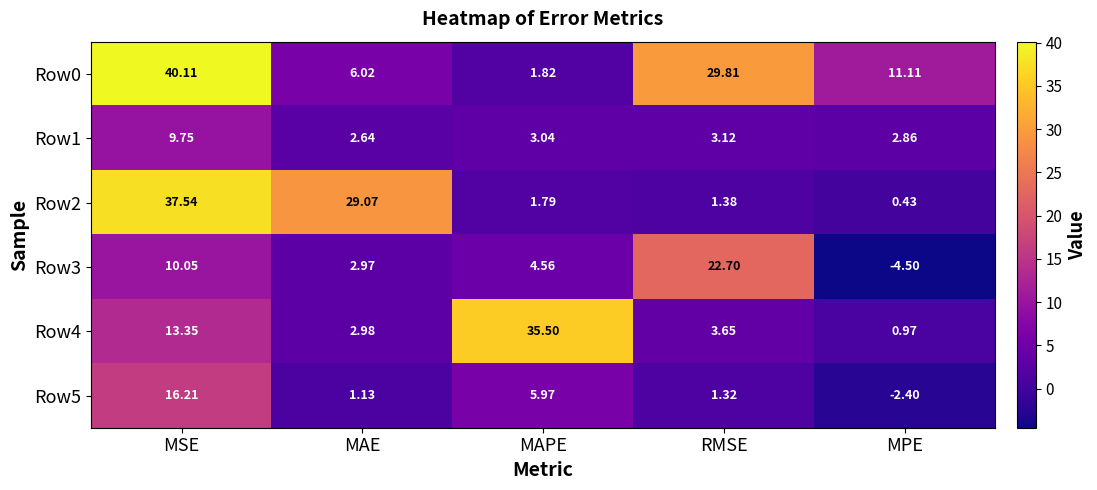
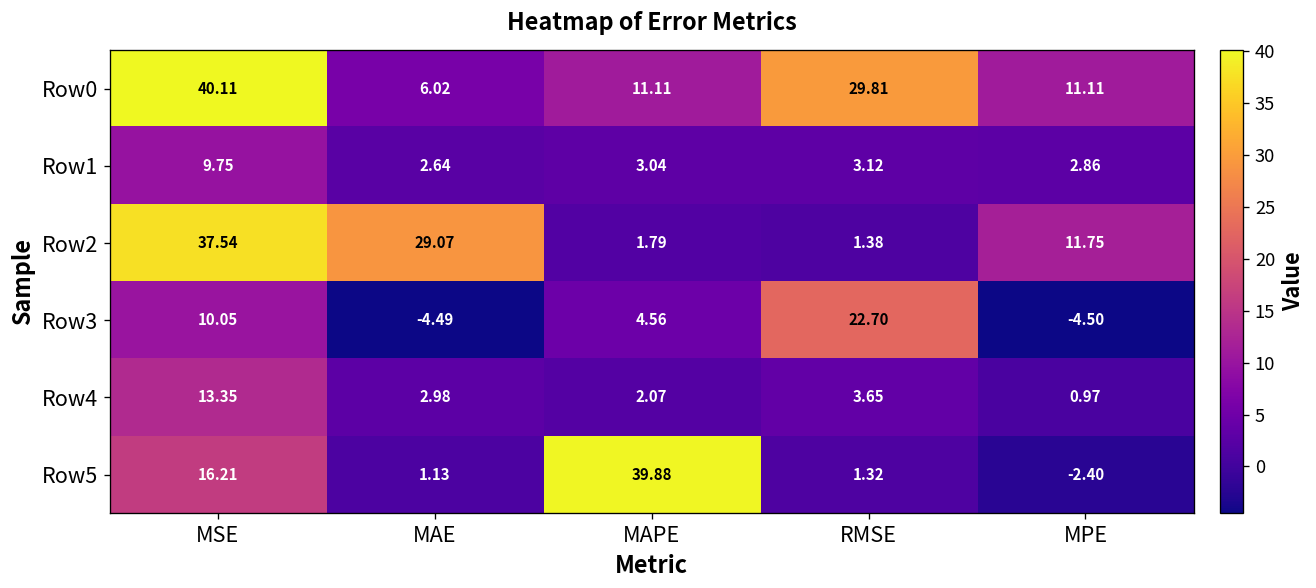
  {
    "Row0": {
      "MSE": 40.11,
      "MAE": 6.02,
-     "MAPE": 1.82,
+     "MAPE": 11.11,
      "RMSE": 29.81,
      "MPE": 11.11
    },
    "Row1": {
      "MSE": 9.75,
      "MAE": 2.64,
      "MAPE": 3.04,
      "RMSE": 3.12,
      "MPE": 2.86
    },
    "Row2": {
      "MSE": 37.54,
      "MAE": 29.07,
      "MAPE": 1.79,
      "RMSE": 1.38,
-     "MPE": 0.43
+     "MPE": 11.75
    },
    "Row3": {
      "MSE": 10.05,
-     "MAE": 2.97,
+     "MAE": -4.49,
      "MAPE": 4.56,
      "RMSE": 22.70,
      "MPE": -4.50
    },
    "Row4": {
      "MSE": 13.35,
      "MAE": 2.98,
-     "MAPE": 35.50,
+     "MAPE": 2.07,
      "RMSE": 3.65,
      "MPE": 0.97
    },
    "Row5": {
      "MSE": 16.21,
      "MAE": 1.13,
-     "MAPE": 5.97,
+     "MAPE": 39.88,
      "RMSE": 1.32,
      "MPE": -2.40
    }
  }
